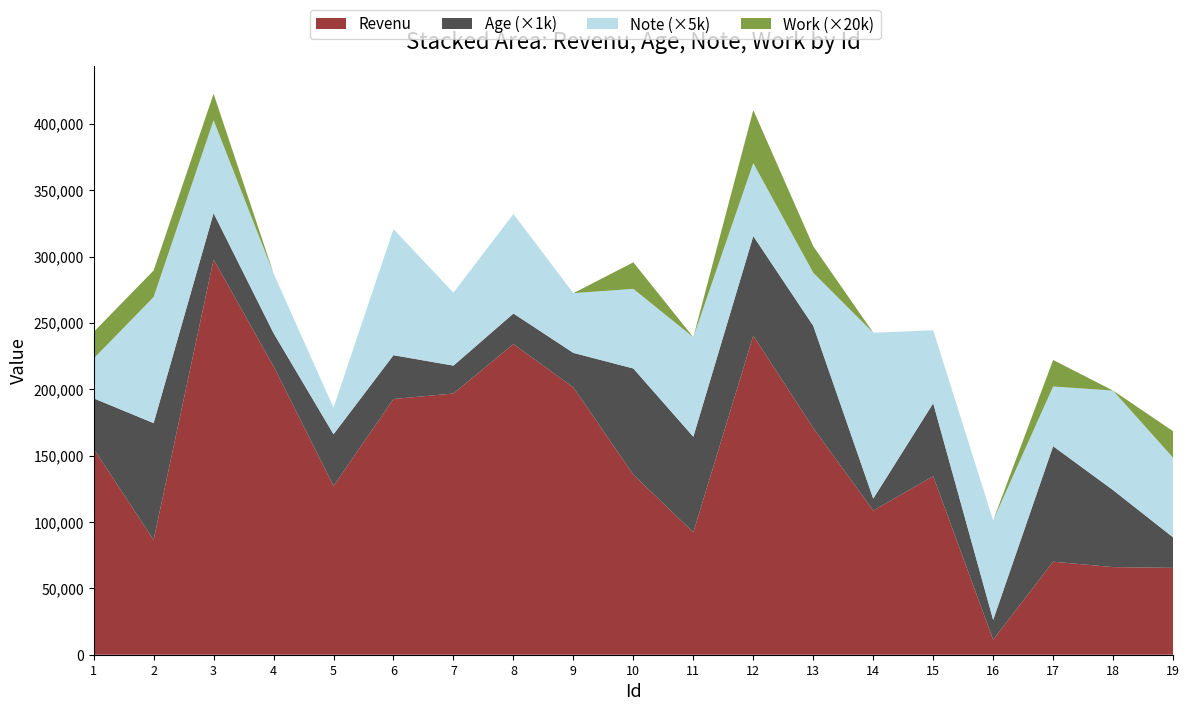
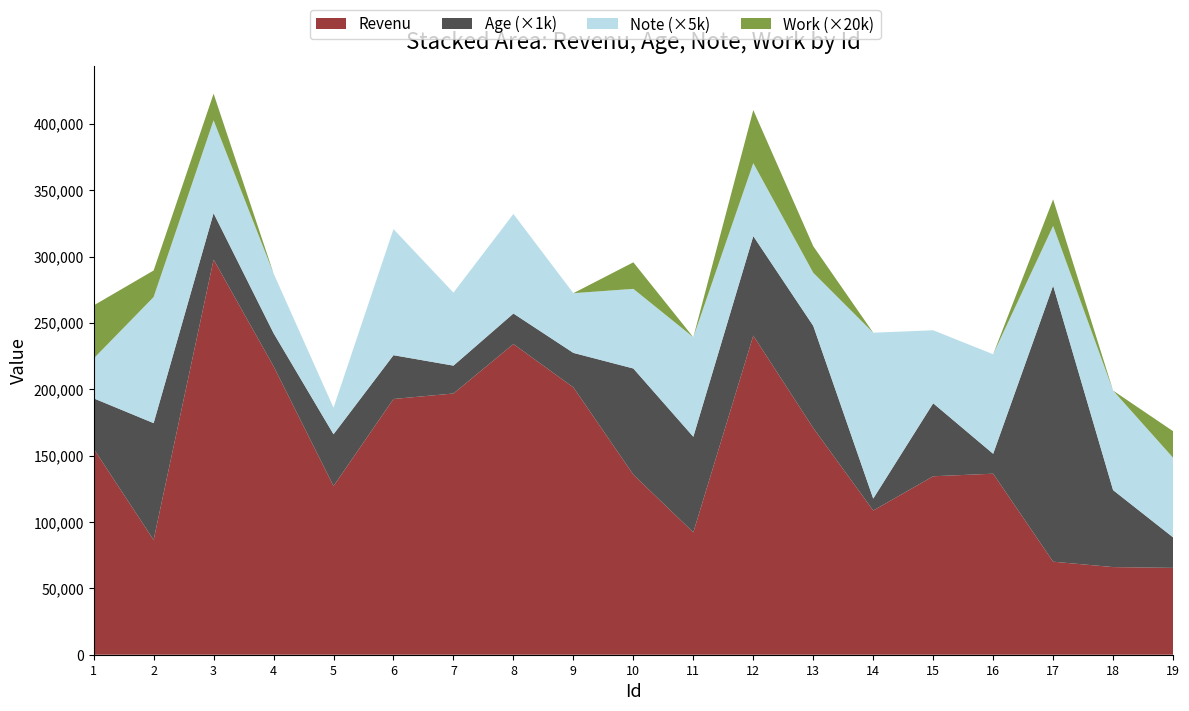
  {
    "Revenu": {
      "1": "155,000",
      "2": "87,000",
      "3": "298,000",
      "4": "217,000",
      "5": "127,000",
      "6": "193,000",
      "7": "197,000",
      "8": "234,000",
      "9": "201,000",
      "10": "136,000",
      "11": "92,000",
      "12": "240,000",
      "13": "171,000",
      "14": "109,000",
      "15": "134,000",
-     "16": "11,000",
+     "16": "136,000",
      "17": "70,000",
      "18": "66,000",
      "19": "65,000"
    },
    "Age (×1k)": {
      "1": "38,000",
      "2": "88,000",
      "3": "35,000",
      "4": "25,000",
      "5": "39,000",
      "6": "33,000",
      "7": "21,000",
      "8": "23,000",
      "9": "26,000",
      "10": "80,000",
      "11": "72,000",
      "12": "75,000",
      "13": "77,000",
      "14": "9,000",
      "15": "55,000",
      "16": "15,000",
-     "17": "87,000",
+     "17": "208,000",
      "18": "58,000",
      "19": "23,000"
    },
    "Note (×5k)": {
      "1": "30,000",
      "2": "95,000",
      "3": "70,000",
      "10": "60,000",
      "12": "55,000",
      "13": "40,000",
      "17": "45,000",
      "19": "60,000"
    },
    "Work (×20k)": {
-     "1": "20,000",
+     "1": "40,000",
      "2": "20,000",
      "3": "20,000",
      "10": "20,000",
      "12": "40,000",
      "13": "20,000",
      "17": "20,000",
      "19": "20,000"
    }
  }
